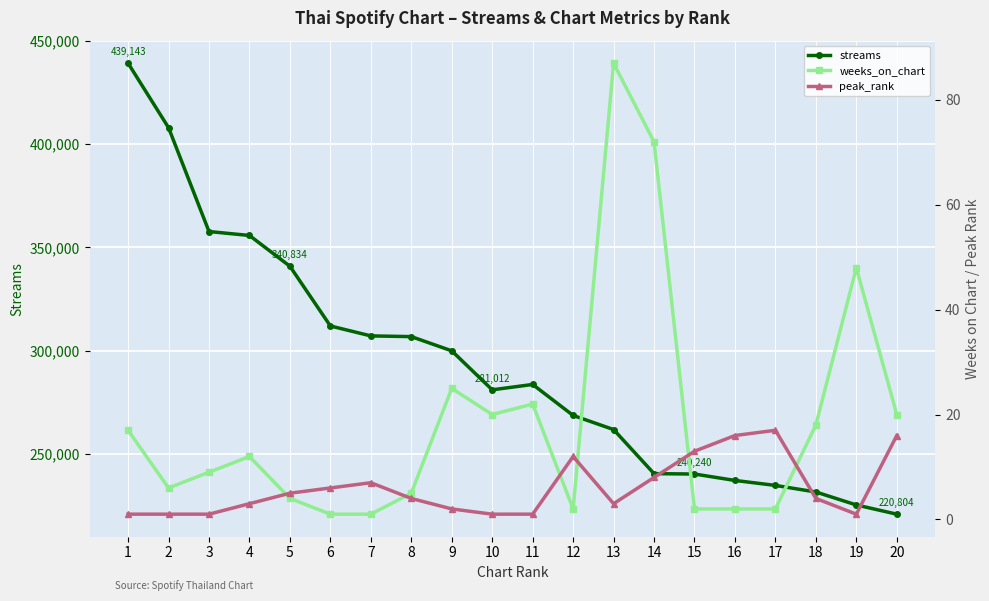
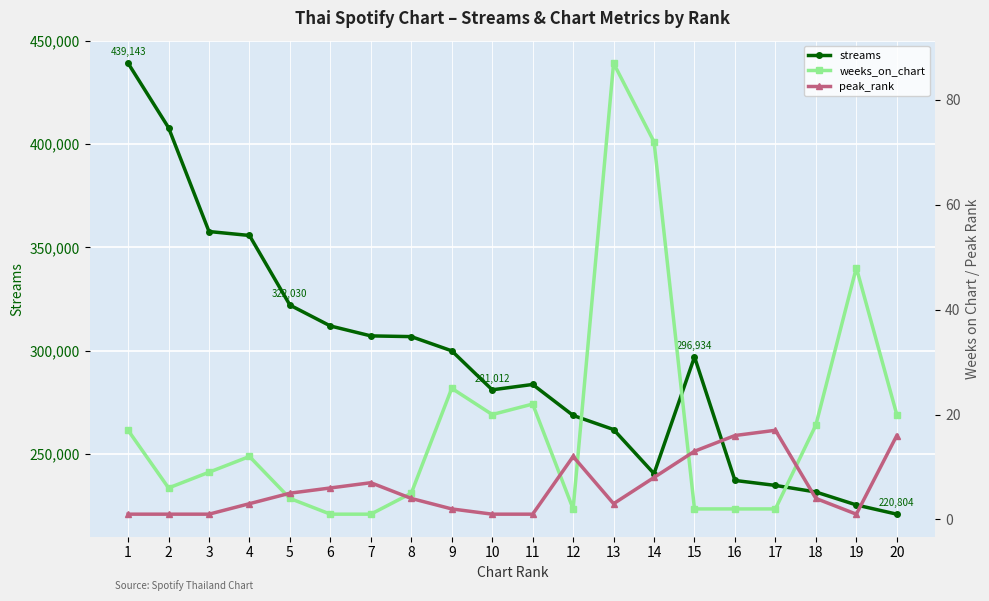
  {
    "streams": {
      "1": "439,143",
-     "5": "340,834",
+     "5": "322,030",
      "10": "281,012",
-     "15": "240,240",
+     "15": "296,934",
      "20": "220,804"
    }
  }
